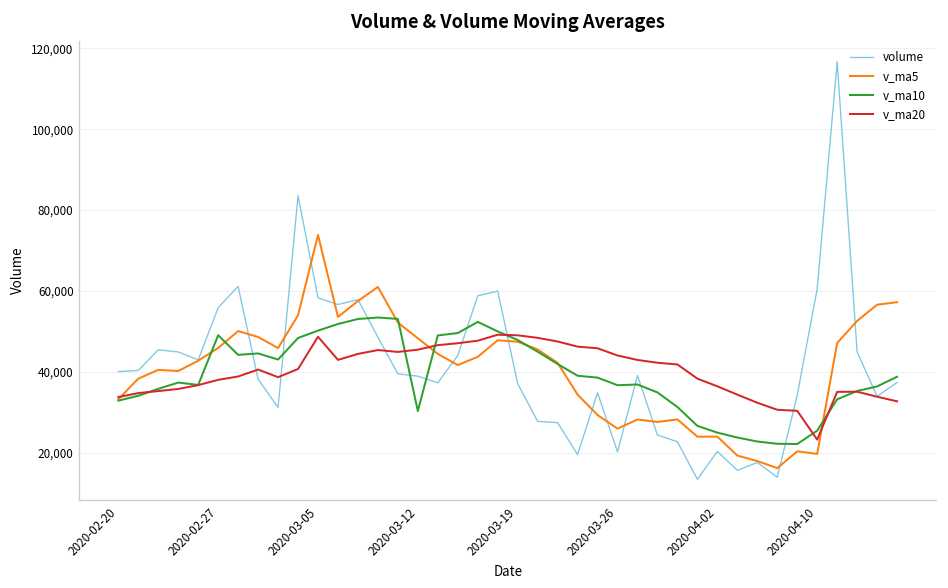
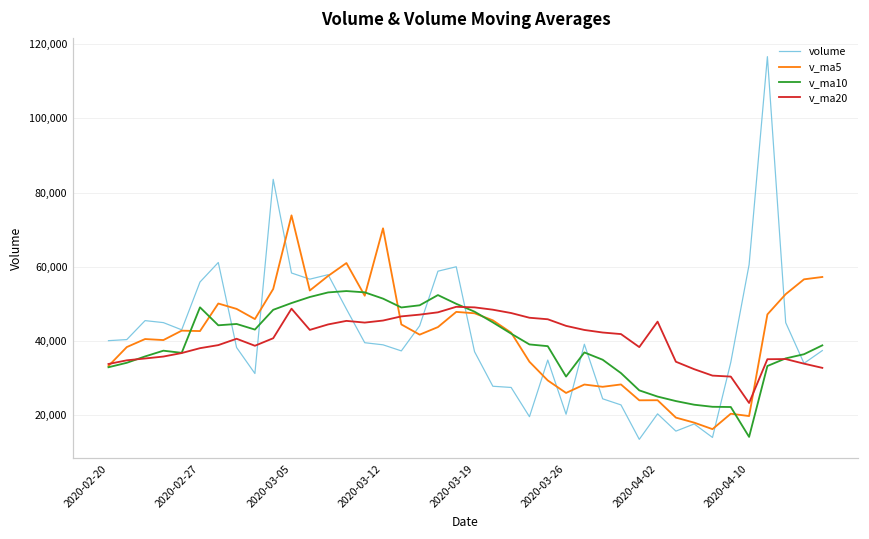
  {
    "volume": {
      "2020-02-20": "40,000",
      "2020-02-27": "56,000",
      "2020-03-05": "58,000",
      "2020-03-12": "39,000",
      "2020-03-19": "37,000",
      "2020-03-26": "20,000",
      "2020-04-02": "20,000",
      "2020-04-10": "61,000"
    },
    "v_ma5": {
-     "2020-02-27": "46,000",
+     "2020-02-27": "43,000",
      "2020-03-05": "74,000",
-     "2020-03-12": "48,000",
+     "2020-03-12": "70,000",
      "2020-03-26": "26,000",
      "2020-04-02": "24,000",
      "2020-04-10": "20,000"
    },
    "v_ma10": {
      "2020-02-27": "49,000",
      "2020-03-05": "50,000",
-     "2020-03-12": "30,000",
-     "2020-03-26": "37,000",
+     "2020-03-12": "51,000",
+     "2020-03-26": "30,000",
      "2020-04-02": "25,000",
-     "2020-04-10": "25,000"
+     "2020-04-10": "14,000"
    },
    "v_ma20": {
      "2020-02-27": "38,000",
      "2020-03-05": "49,000",
      "2020-03-12": "45,000",
      "2020-03-19": "49,000",
      "2020-03-26": "44,000",
-     "2020-04-02": "36,000",
+     "2020-04-02": "45,000",
      "2020-04-10": "23,000"
    }
  }
